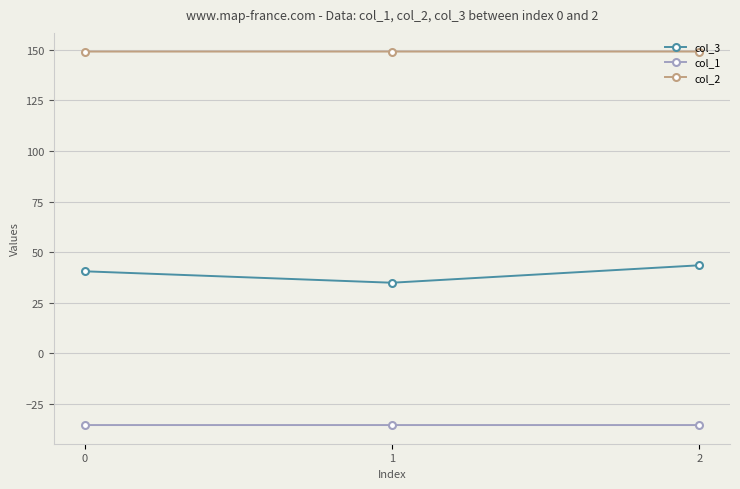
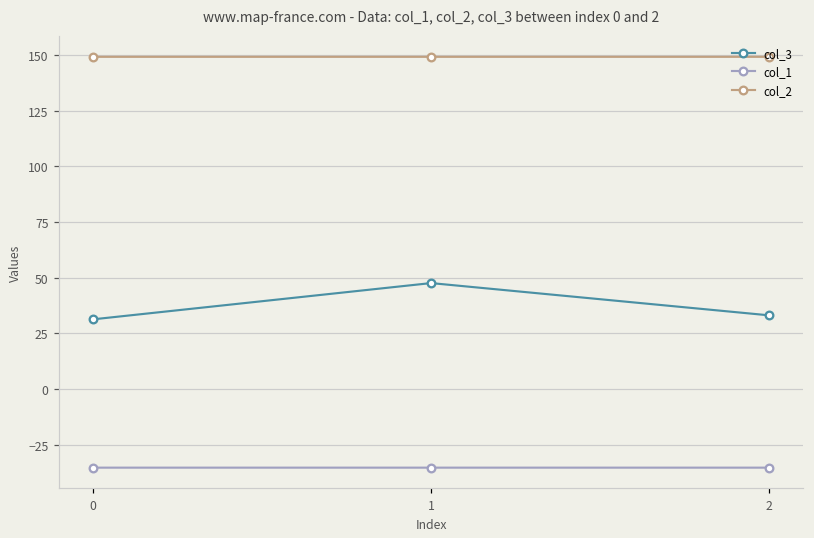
  {
    "col_3": {
-     "0": 41,
-     "1": 35,
-     "2": 44
+     "0": 31,
+     "1": 48,
+     "2": 33
    },
    "col_1": {
      "0": -35,
      "1": -35,
      "2": -35
    },
    "col_2": {
      "0": 149,
      "1": 149,
      "2": 149
    }
  }
